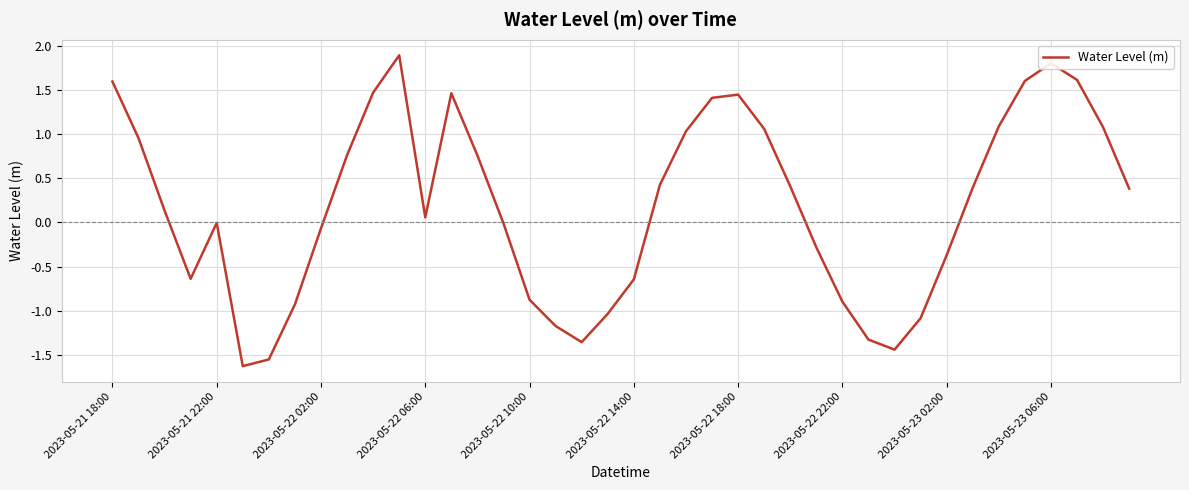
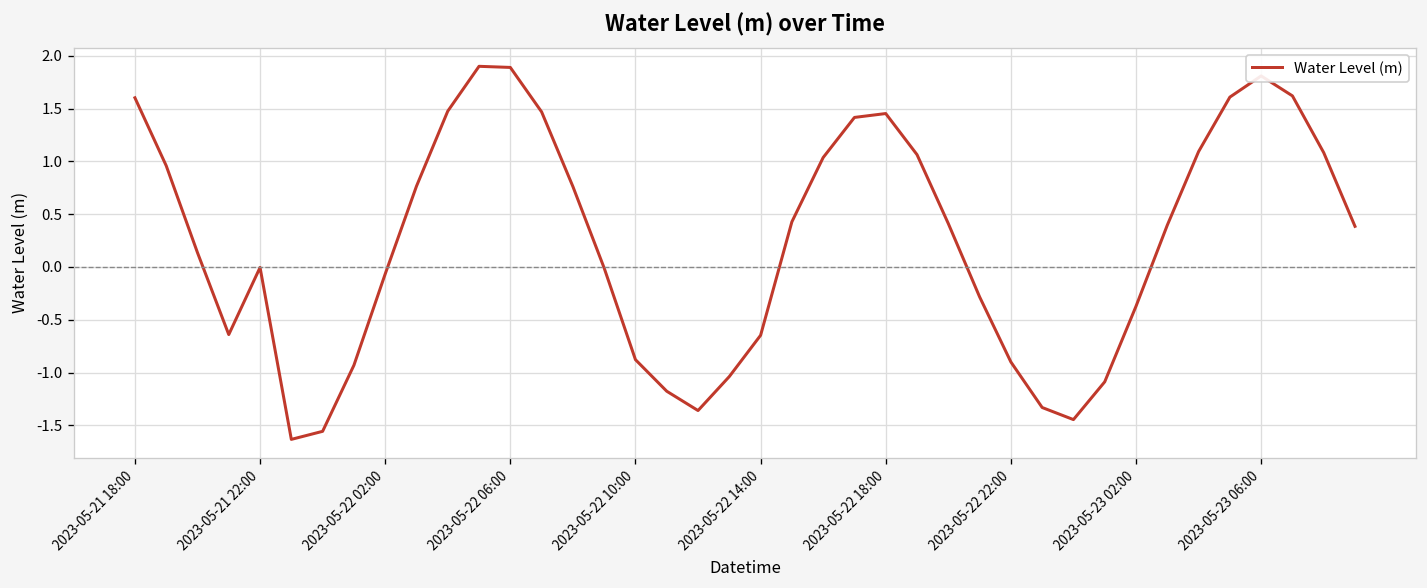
  {
    "2023-05-21 18:00": 1.6,
    "2023-05-21 22:00": 0.0,
    "2023-05-22 02:00": -0.1,
-   "2023-05-22 06:00": 0.1,
+   "2023-05-22 06:00": 1.9,
    "2023-05-22 10:00": -0.9,
    "2023-05-22 14:00": -0.6,
    "2023-05-22 18:00": 1.5,
    "2023-05-22 22:00": -0.9,
    "2023-05-23 02:00": -0.4
  }
